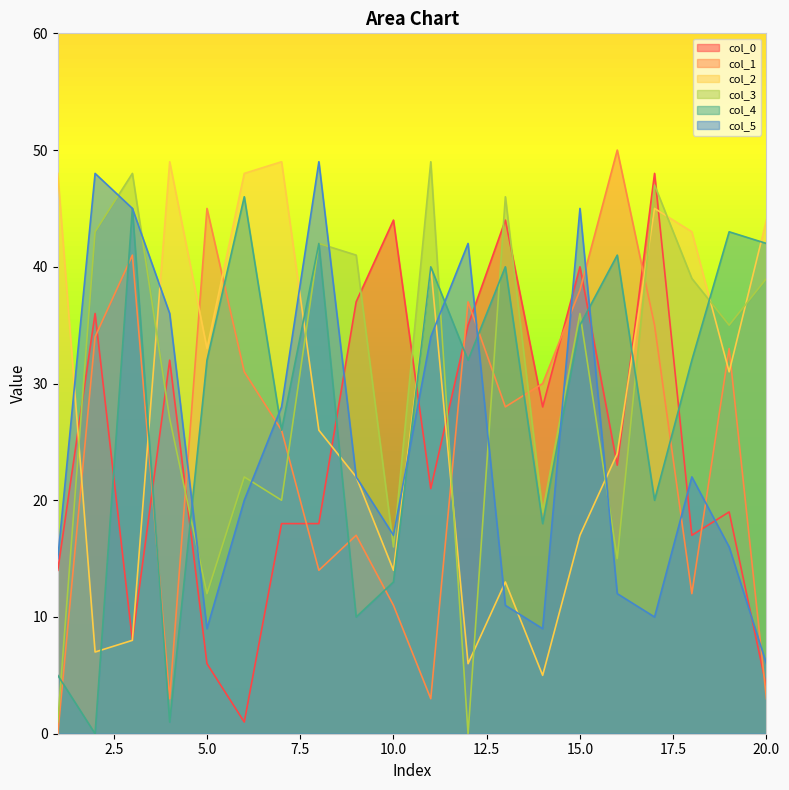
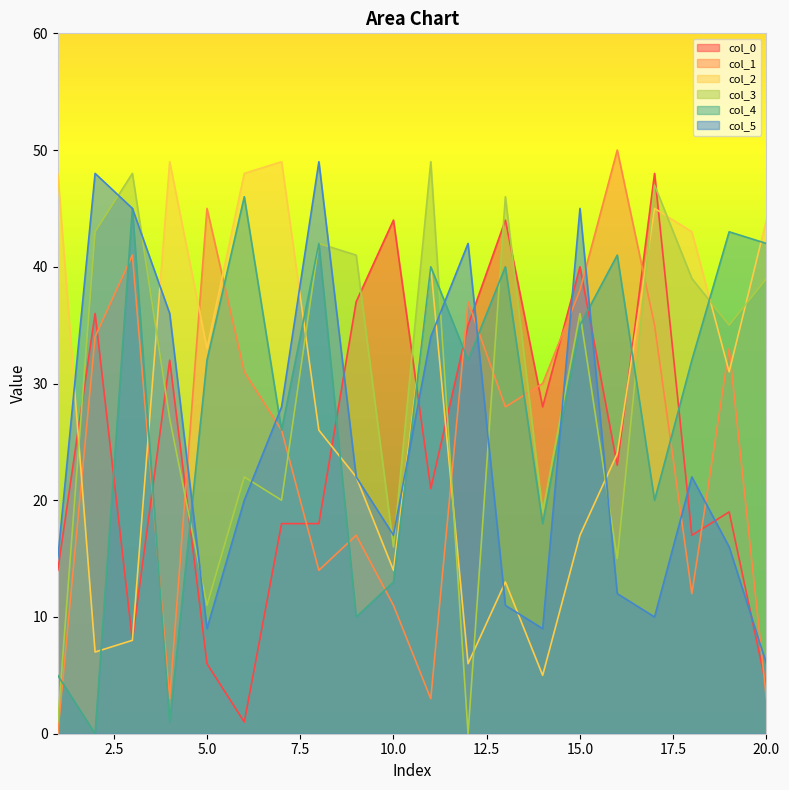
  {
    "col_3": {
-     "5.0": 12,
+     "5.0": 11,
      "10.0": 16,
      "15.0": 36,
      "20.0": 39
    }
  }
